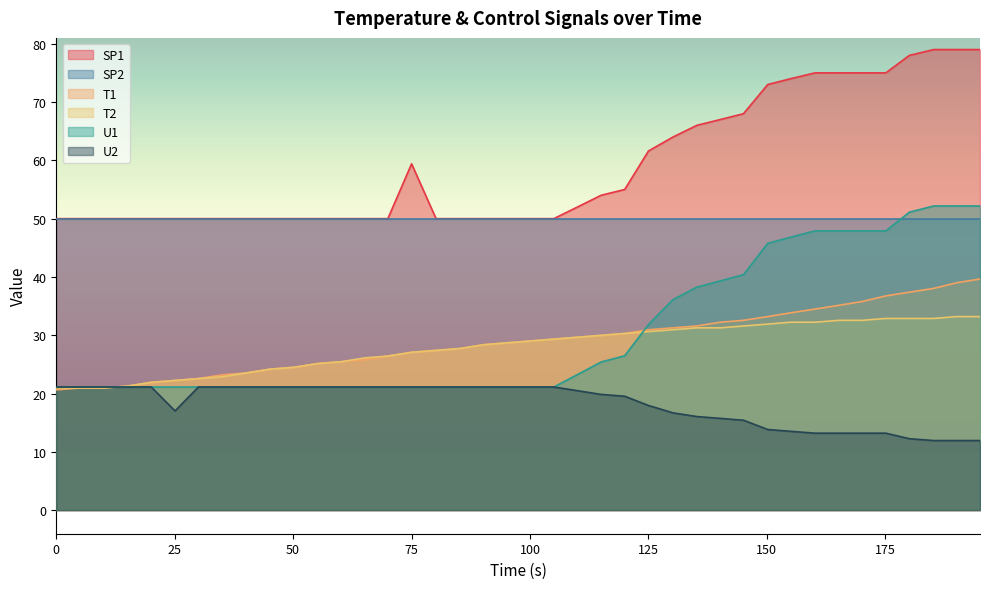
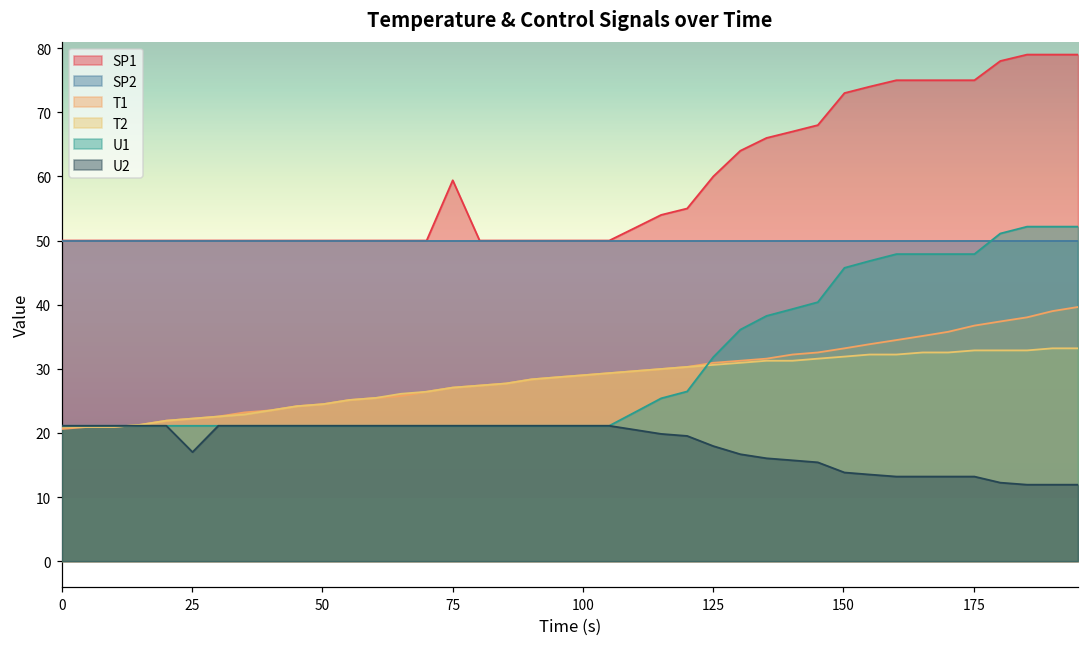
  {
    "SP1": {
      "75": 59,
-     "125": 62
+     "125": 60
    },
    "U2": {
      "25": 17,
      "125": 18
    }
  }
